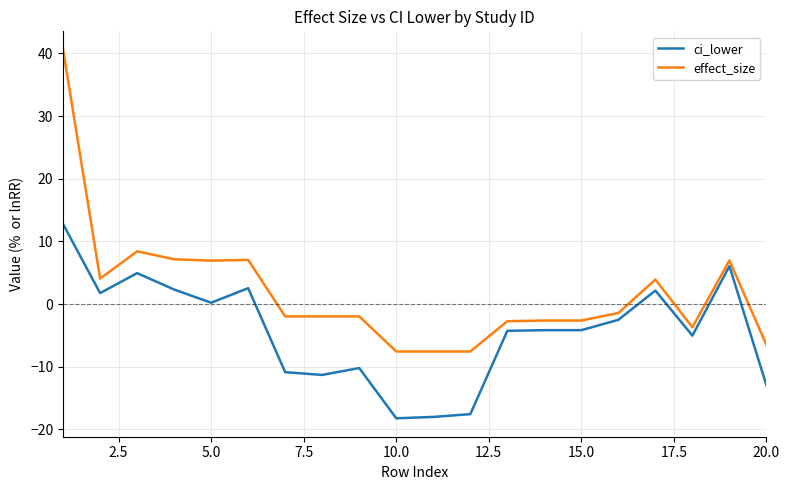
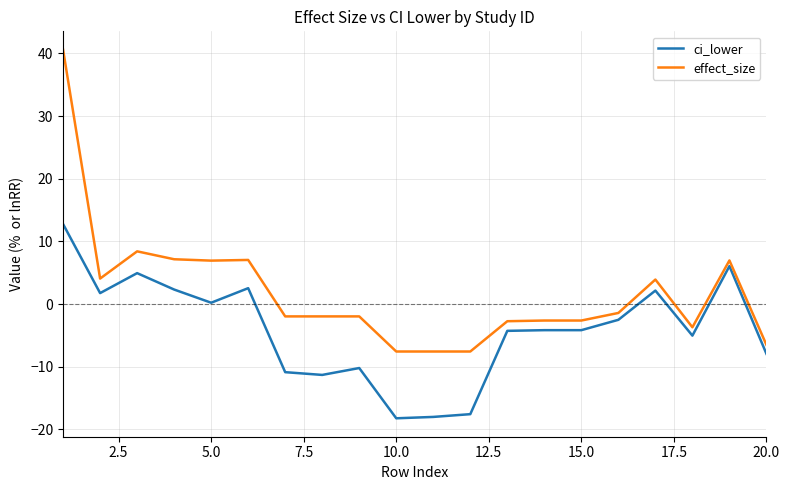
  {
    "ci_lower": {
      "5.0": 0,
      "10.0": -18,
      "15.0": -4,
-     "20.0": -13
+     "20.0": -8
    },
    "effect_size": {
      "5.0": 7,
      "10.0": -8,
      "15.0": -3,
      "20.0": -7
    }
  }
